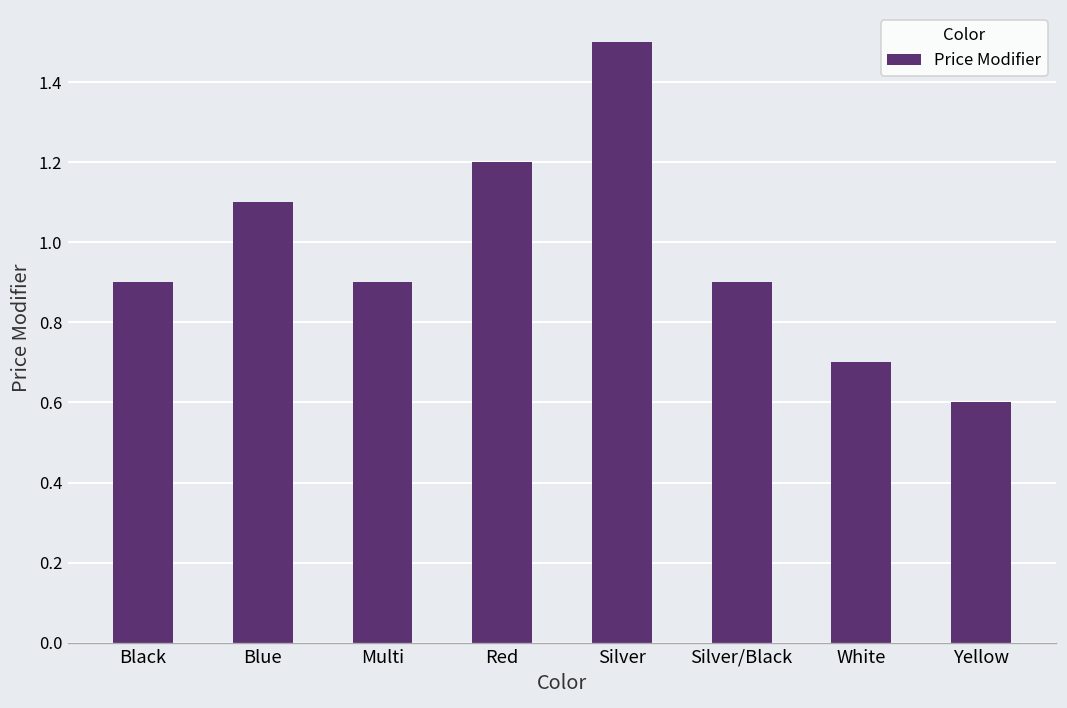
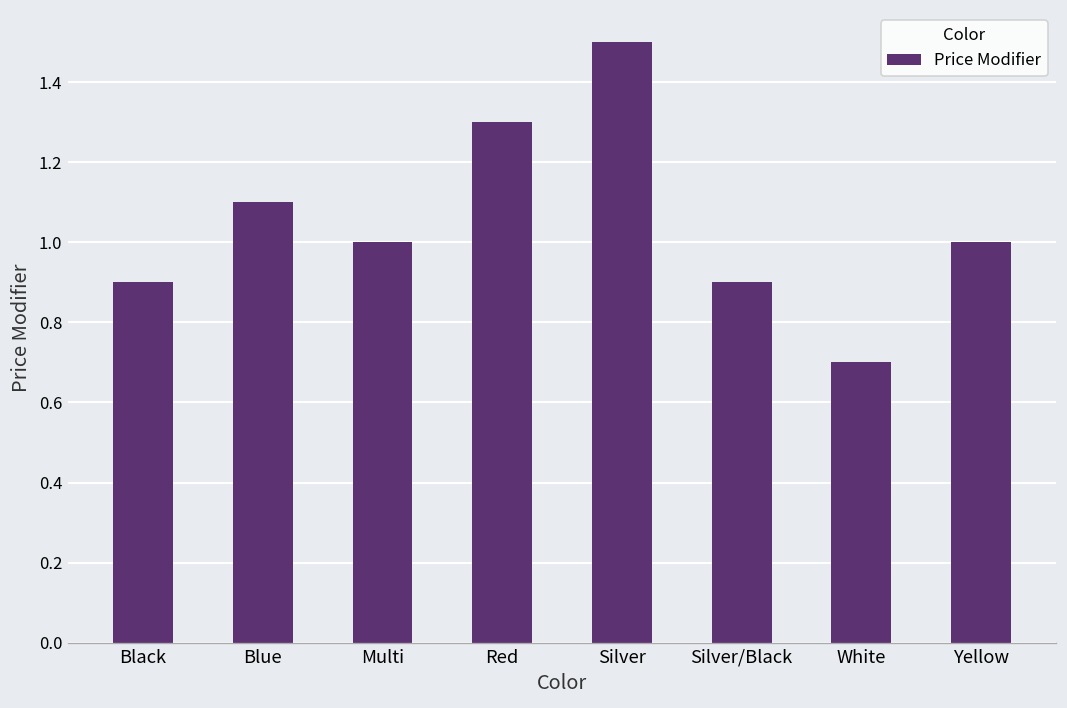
  {
    "Black": 0.9,
    "Blue": 1.1,
-   "Multi": 0.9,
-   "Red": 1.2,
+   "Multi": 1.0,
+   "Red": 1.3,
    "Silver": 1.5,
    "Silver/Black": 0.9,
    "White": 0.7,
-   "Yellow": 0.6
+   "Yellow": 1.0
  }
